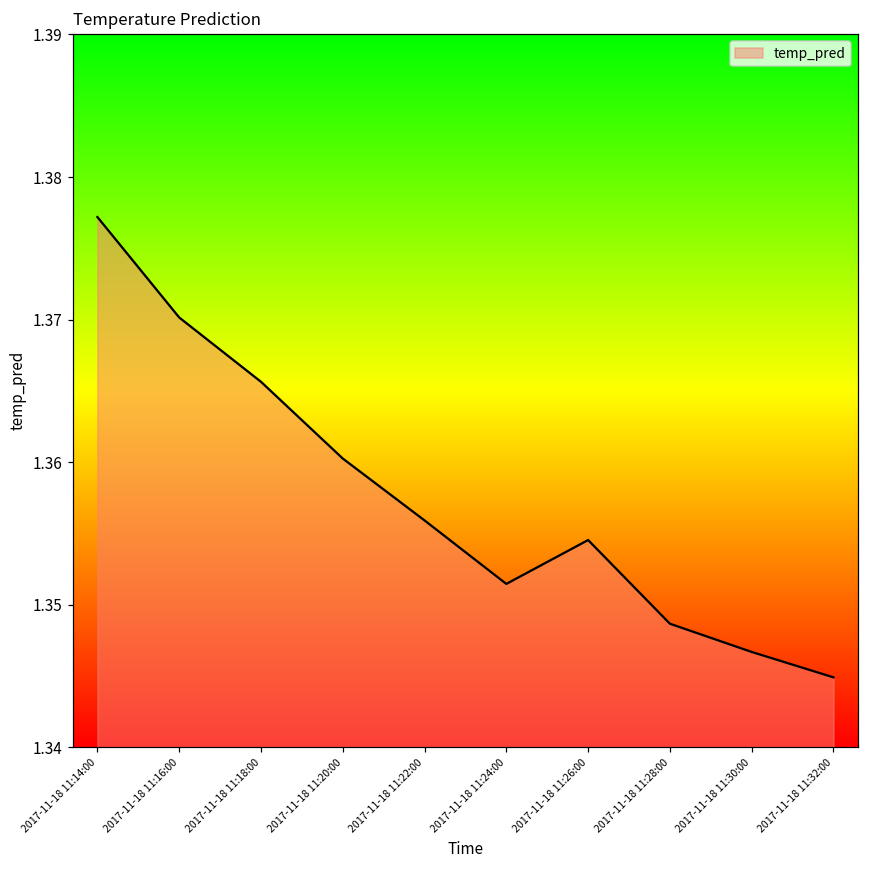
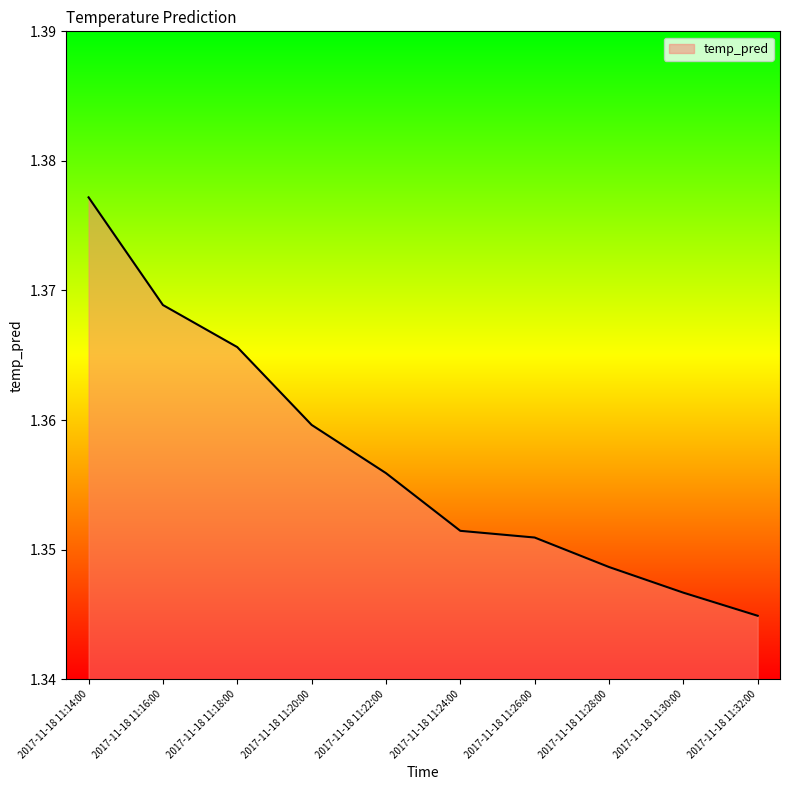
  {
    "2017-11-18 11:14:00": 1.3772,
-   "2017-11-18 11:16:00": 1.3701,
+   "2017-11-18 11:16:00": 1.3689,
    "2017-11-18 11:18:00": 1.3656,
-   "2017-11-18 11:20:00": 1.3602,
+   "2017-11-18 11:20:00": 1.3596,
    "2017-11-18 11:22:00": 1.3559,
    "2017-11-18 11:24:00": 1.3515,
-   "2017-11-18 11:26:00": 1.3545,
+   "2017-11-18 11:26:00": 1.3509,
    "2017-11-18 11:28:00": 1.3487,
    "2017-11-18 11:30:00": 1.3467,
    "2017-11-18 11:32:00": 1.3449
  }
